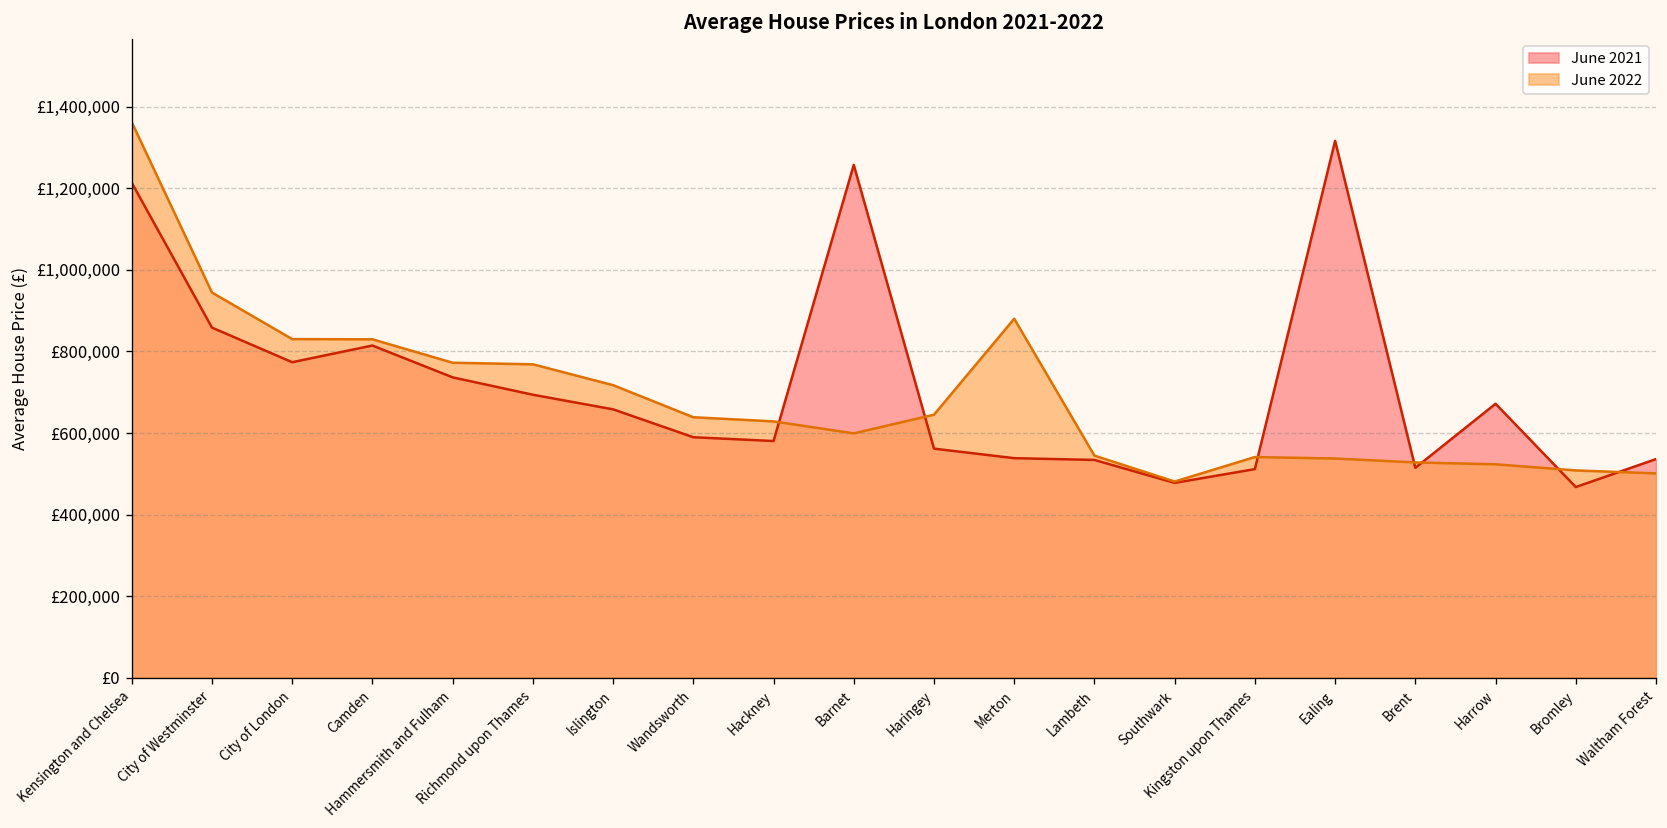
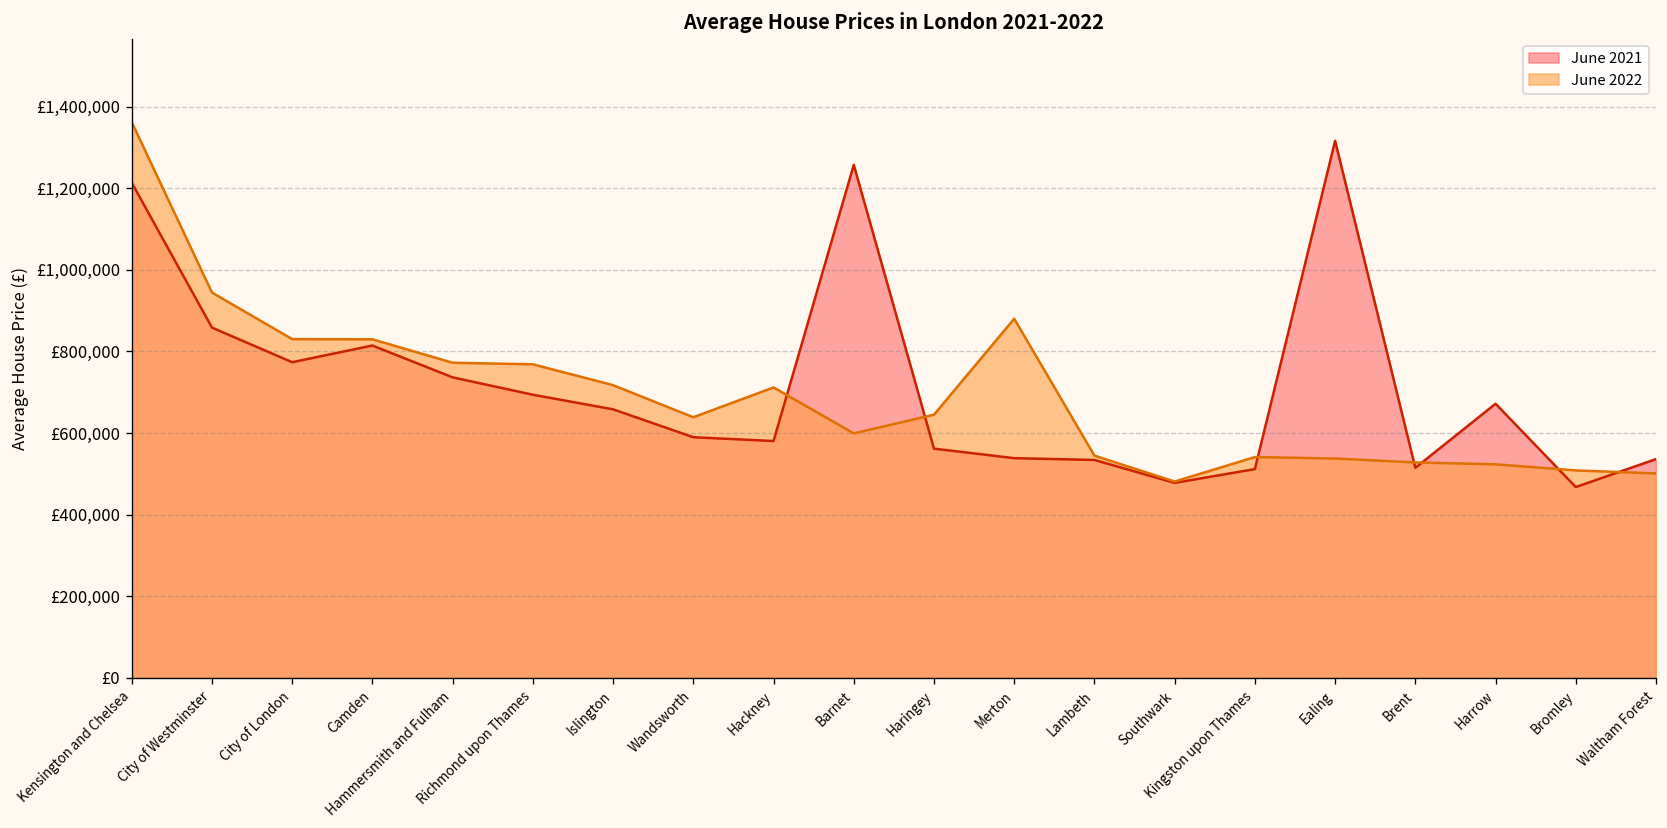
  {
    "June 2021": {
      "Kensington and Chelsea": "£1,210,000",
      "City of Westminster": "£860,000",
      "City of London": "£770,000",
      "Camden": "£810,000",
      "Hammersmith and Fulham": "£740,000",
      "Richmond upon Thames": "£690,000",
      "Islington": "£660,000",
      "Wandsworth": "£590,000",
      "Hackney": "£580,000",
      "Barnet": "£1,260,000",
      "Haringey": "£560,000",
      "Merton": "£540,000",
      "Lambeth": "£530,000",
      "Kingston upon Thames": "£510,000",
      "Ealing": "£1,320,000",
      "Brent": "£510,000",
      "Harrow": "£670,000",
      "Bromley": "£470,000",
      "Waltham Forest": "£540,000"
    },
    "June 2022": {
      "Kensington and Chelsea": "£1,360,000",
      "City of Westminster": "£940,000",
      "City of London": "£830,000",
      "Camden": "£830,000",
      "Hammersmith and Fulham": "£770,000",
      "Richmond upon Thames": "£770,000",
      "Islington": "£720,000",
      "Wandsworth": "£640,000",
-     "Hackney": "£630,000",
+     "Hackney": "£710,000",
      "Barnet": "£600,000",
      "Haringey": "£650,000",
      "Merton": "£880,000",
      "Lambeth": "£540,000",
      "Kingston upon Thames": "£540,000",
      "Ealing": "£540,000",
      "Brent": "£530,000",
      "Harrow": "£520,000",
      "Bromley": "£510,000",
      "Waltham Forest": "£500,000"
    }
  }
